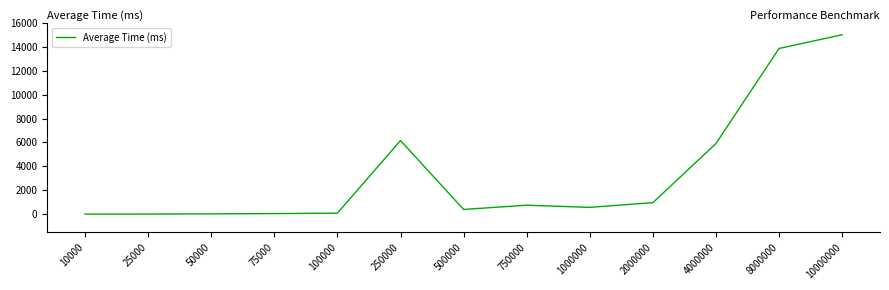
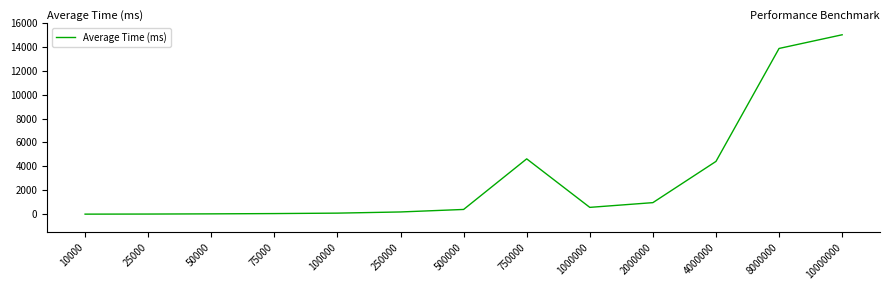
  {
    "10000": 0,
    "25000": 0,
    "50000": 0,
    "75000": 100,
    "100000": 100,
-   "250000": 6200,
+   "250000": 200,
    "500000": 400,
-   "750000": 800,
+   "750000": 4600,
    "1000000": 600,
    "2000000": 1000,
-   "4000000": 5900,
+   "4000000": 4400,
    "8000000": 13900,
    "10000000": 15000
  }
